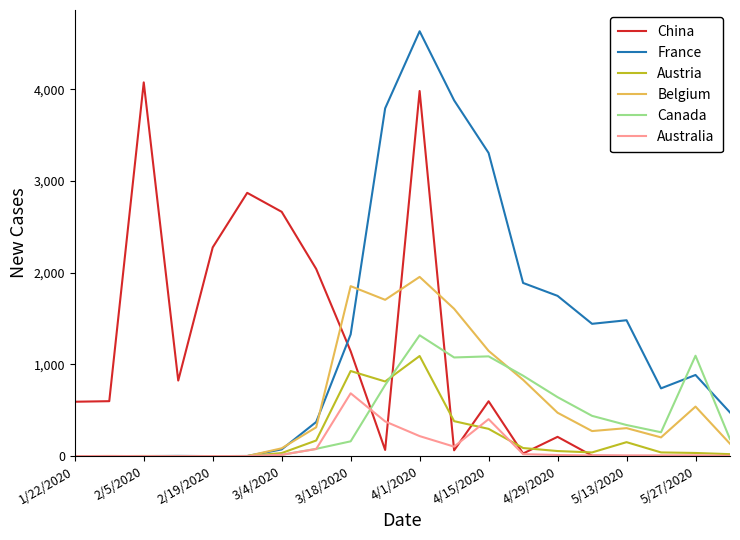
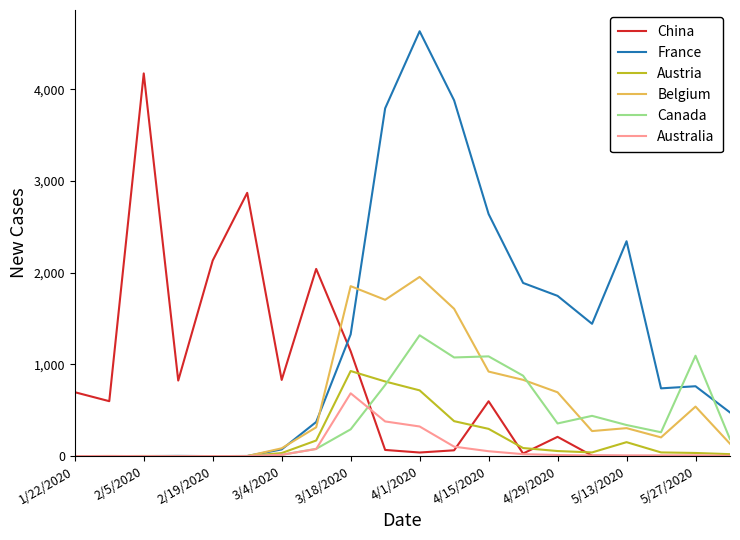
  {
    "China": {
-     "1/22/2020": "600",
-     "2/5/2020": "4,100",
-     "2/19/2020": "2,300",
-     "3/4/2020": "2,700",
+     "1/22/2020": "700",
+     "2/5/2020": "4,200",
+     "2/19/2020": "2,100",
+     "3/4/2020": "800",
      "3/18/2020": "1,100",
-     "4/1/2020": "4,000",
+     "4/1/2020": "0",
      "4/15/2020": "600",
      "4/29/2020": "200"
    },
    "France": {
      "3/18/2020": "1,300",
      "4/1/2020": "4,600",
-     "4/15/2020": "3,300",
+     "4/15/2020": "2,600",
      "4/29/2020": "1,700",
-     "5/13/2020": "1,500",
-     "5/27/2020": "900"
+     "5/13/2020": "2,300",
+     "5/27/2020": "800"
    },
    "Austria": {
      "3/18/2020": "900",
-     "4/1/2020": "1,100",
+     "4/1/2020": "700",
      "4/15/2020": "300",
      "4/29/2020": "100",
      "5/13/2020": "200"
    },
    "Belgium": {
      "3/18/2020": "1,900",
      "4/1/2020": "2,000",
-     "4/15/2020": "1,100",
-     "4/29/2020": "500",
+     "4/15/2020": "900",
+     "4/29/2020": "700",
      "5/13/2020": "300",
      "5/27/2020": "500"
    },
    "Canada": {
-     "3/18/2020": "200",
+     "3/18/2020": "300",
      "4/1/2020": "1,300",
      "4/15/2020": "1,100",
-     "4/29/2020": "600",
+     "4/29/2020": "400",
      "5/13/2020": "300",
      "5/27/2020": "1,100"
    },
    "Australia": {
      "3/18/2020": "700",
-     "4/1/2020": "200",
-     "4/15/2020": "400",
+     "4/1/2020": "300",
+     "4/15/2020": "100",
      "4/29/2020": "0"
    }
  }
